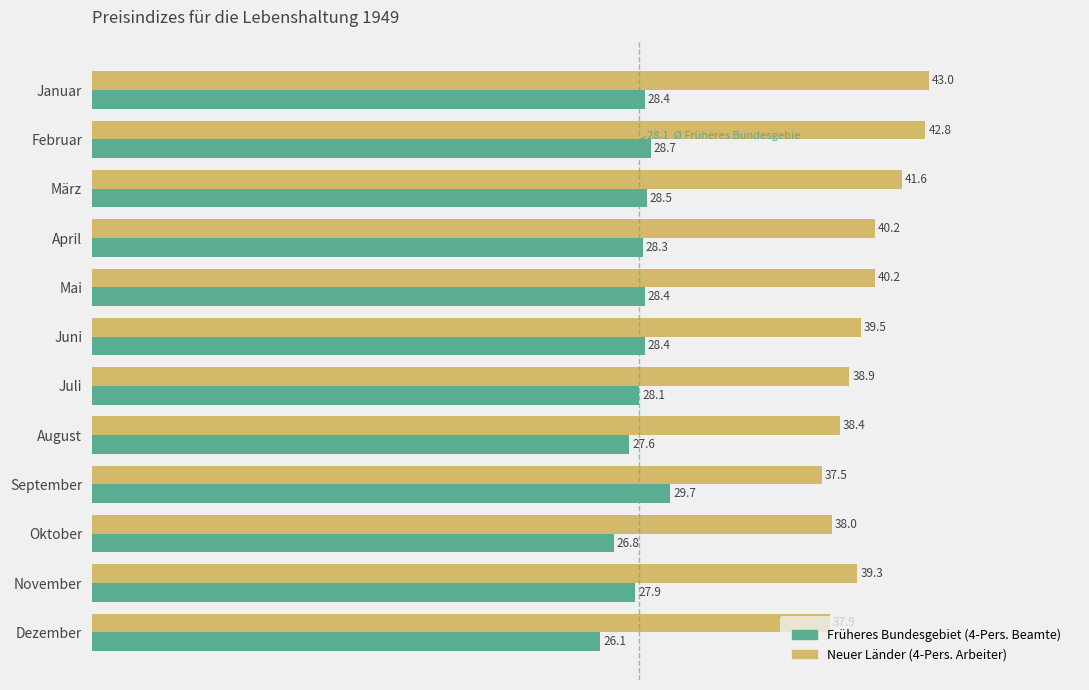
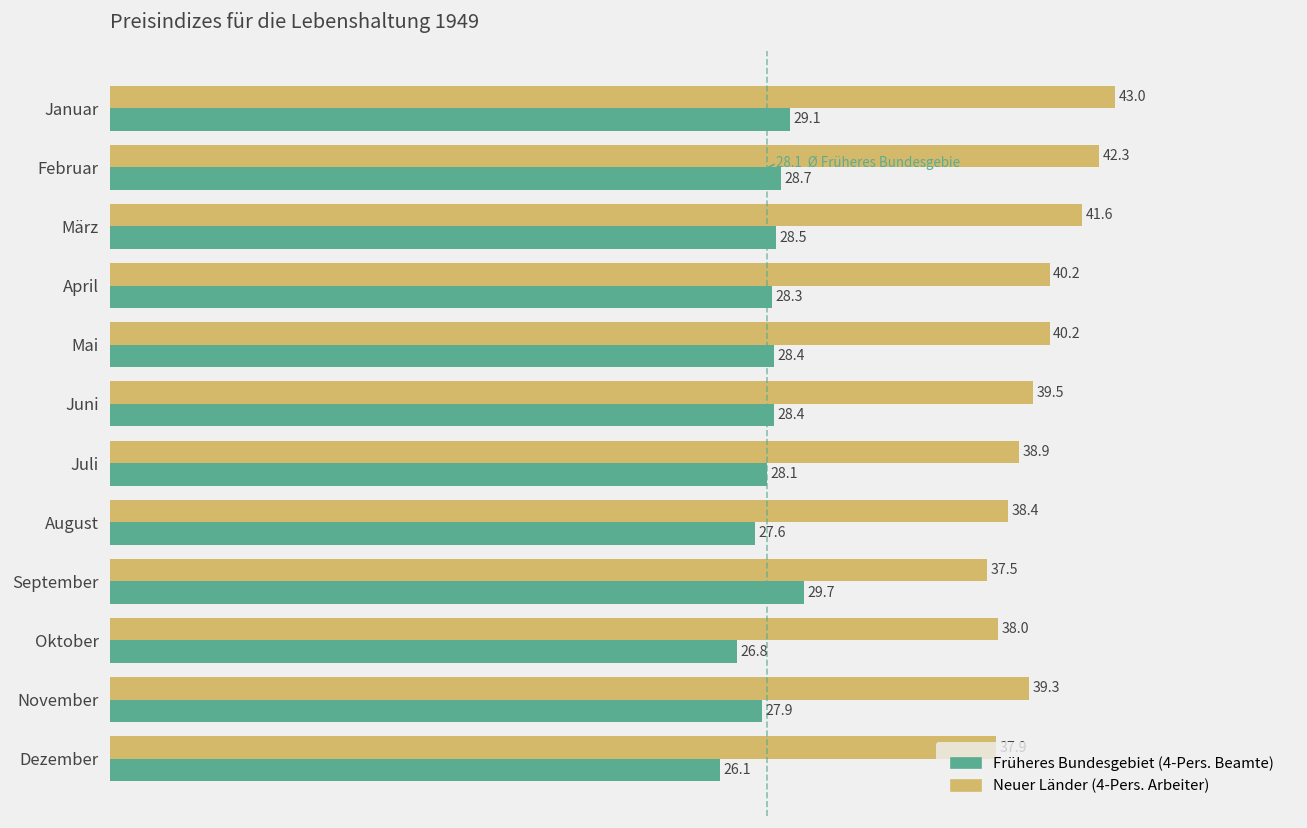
  {
    "Früheres Bundesgebiet (4-Pers. Beamte)": {
-     "Januar": 28.4,
+     "Januar": 29.1,
      "Februar": 28.7,
      "März": 28.5,
      "April": 28.3,
      "Mai": 28.4,
      "Juni": 28.4,
      "Juli": 28.1,
      "August": 27.6,
      "September": 29.7,
      "Oktober": 26.8,
      "November": 27.9,
      "Dezember": 26.1
    },
    "Neuer Länder (4-Pers. Arbeiter)": {
      "Januar": 43.0,
-     "Februar": 42.8,
+     "Februar": 42.3,
      "März": 41.6,
      "April": 40.2,
      "Mai": 40.2,
      "Juni": 39.5,
      "Juli": 38.9,
      "August": 38.4,
      "September": 37.5,
      "Oktober": 38.0,
      "November": 39.3
    }
  }
